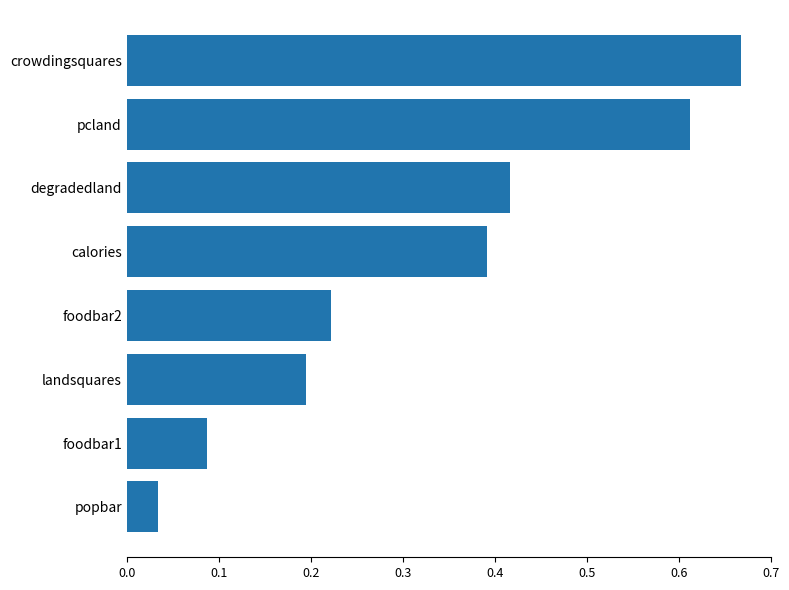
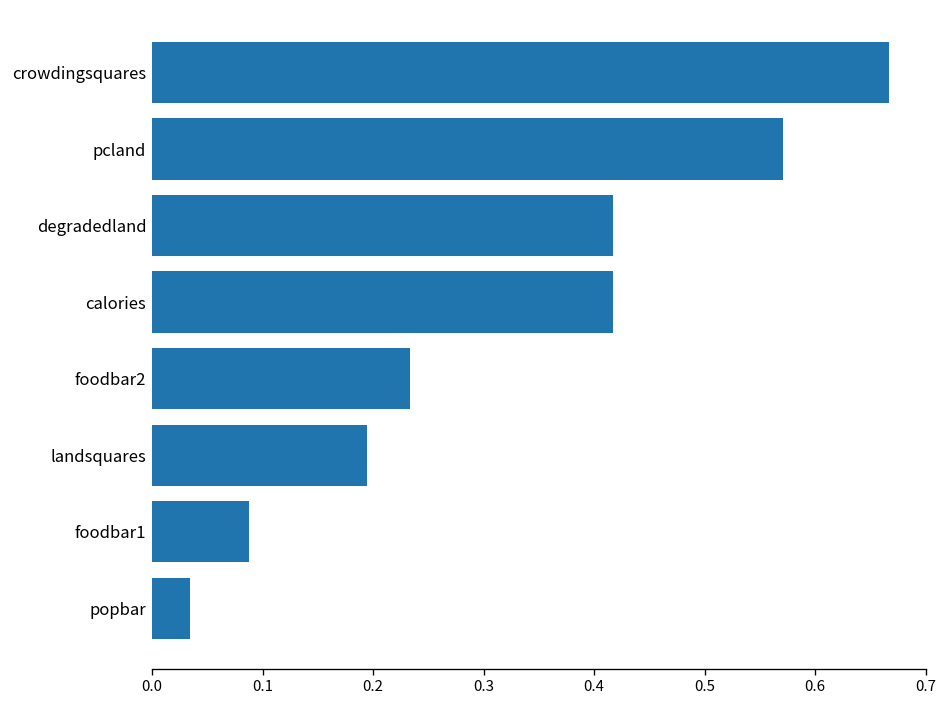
  {
    "crowdingsquares": 0.67,
-   "pcland": 0.61,
+   "pcland": 0.57,
    "degradedland": 0.42,
-   "calories": 0.39,
-   "foodbar2": 0.22,
+   "calories": 0.42,
+   "foodbar2": 0.23,
    "landsquares": 0.19,
    "foodbar1": 0.09,
    "popbar": 0.03
  }
